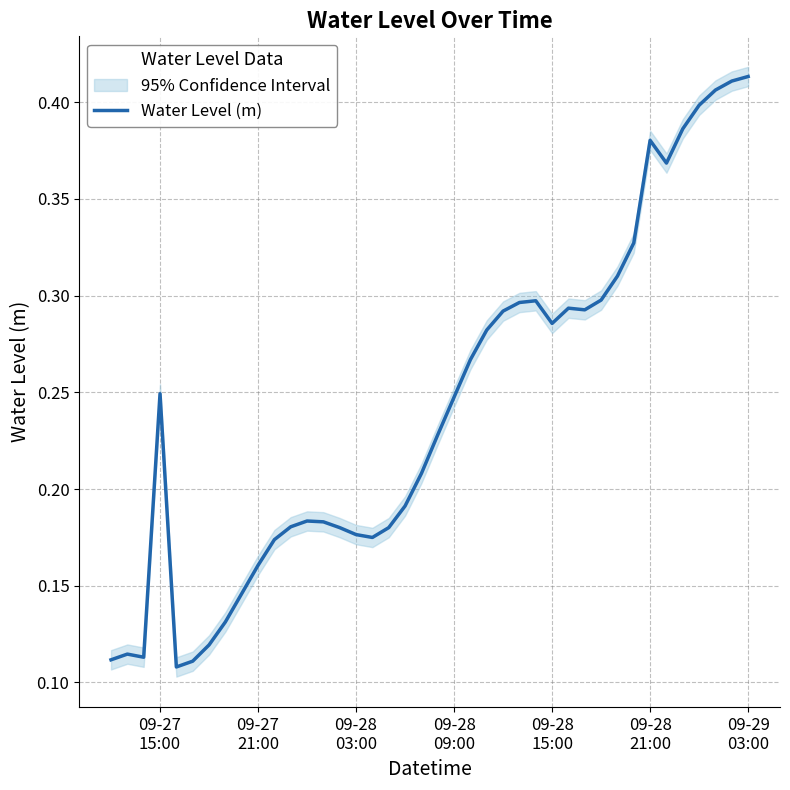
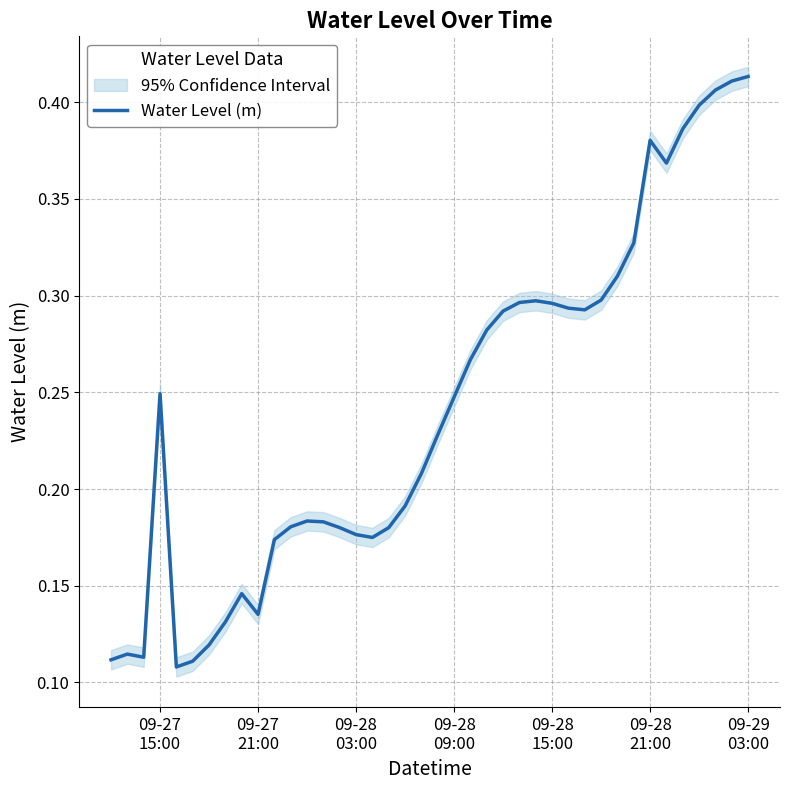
  {
    "Water Level (m)": {
      "09-27 15:00": 0.249,
-     "09-27 21:00": 0.161,
+     "09-27 21:00": 0.135,
      "09-28 03:00": 0.176,
      "09-28 09:00": 0.248,
-     "09-28 15:00": 0.286,
+     "09-28 15:00": 0.296,
      "09-28 21:00": 0.380,
      "09-29 03:00": 0.413
    }
  }
